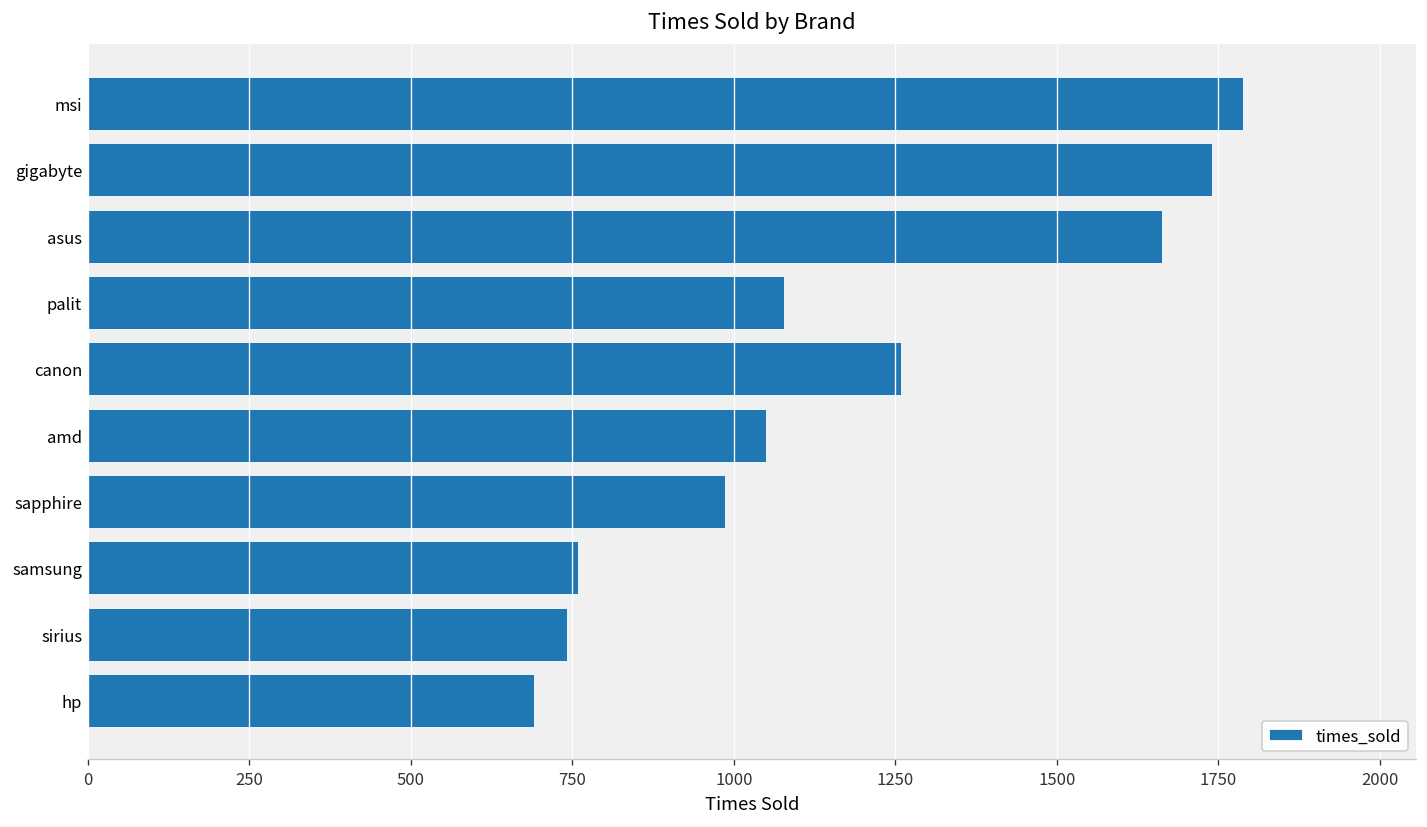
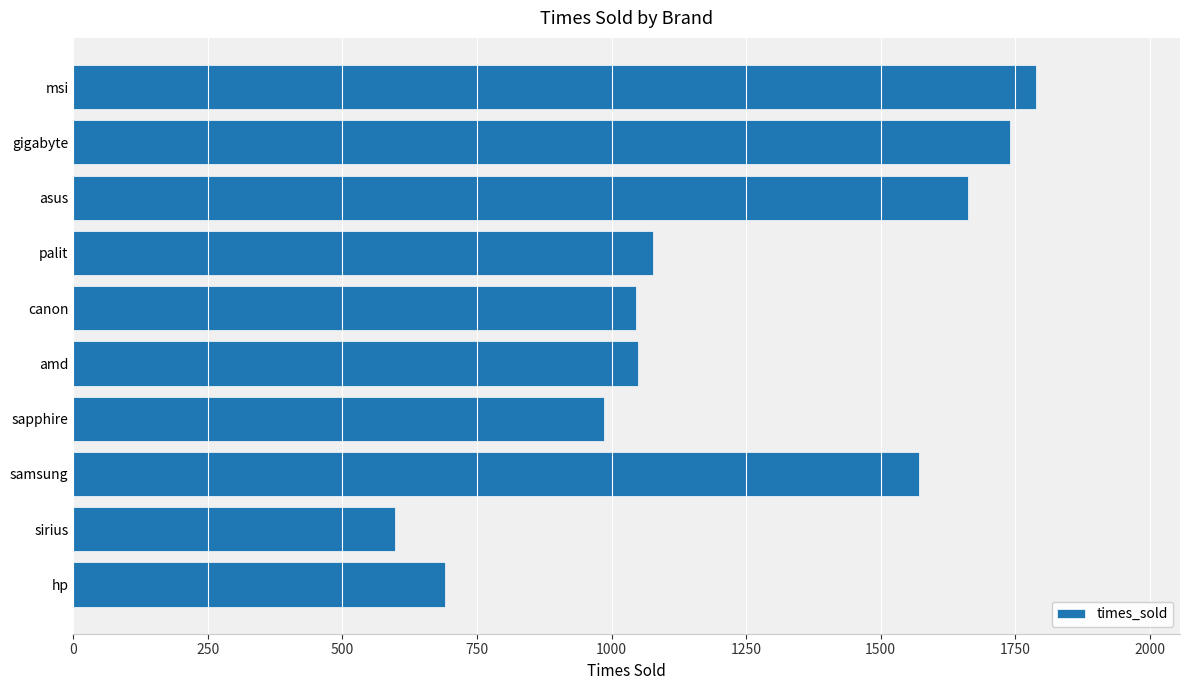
  {
    "msi": 1790,
    "gigabyte": 1740,
    "asus": 1660,
    "palit": 1080,
-   "canon": 1260,
+   "canon": 1050,
    "amd": 1050,
    "sapphire": 990,
-   "samsung": 760,
-   "sirius": 740,
+   "samsung": 1570,
+   "sirius": 600,
    "hp": 690
  }
